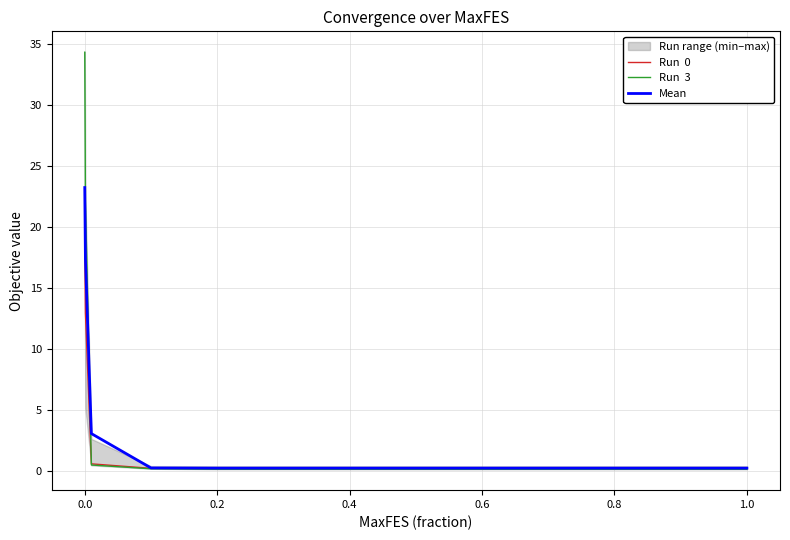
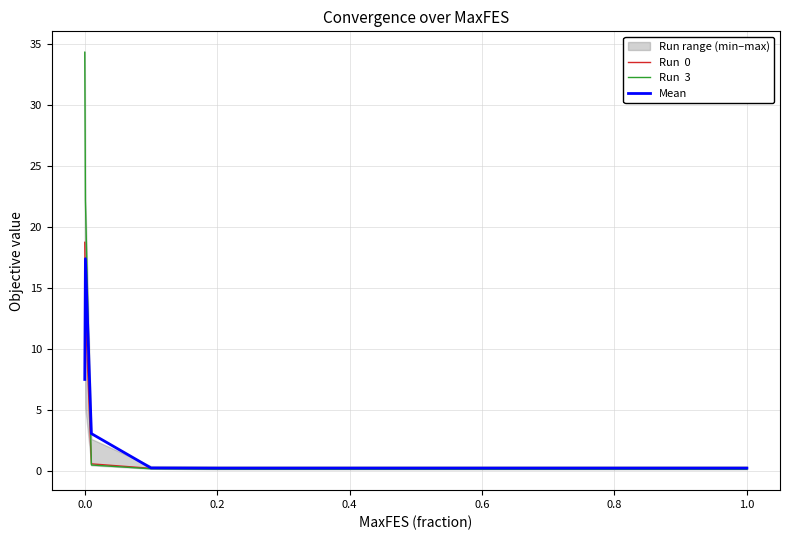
  {
    "Run 0": {
      "0.0": 18.8
    },
    "Mean": {
-     "0.0": 23.3
+     "0.0": 7.5
    }
  }
